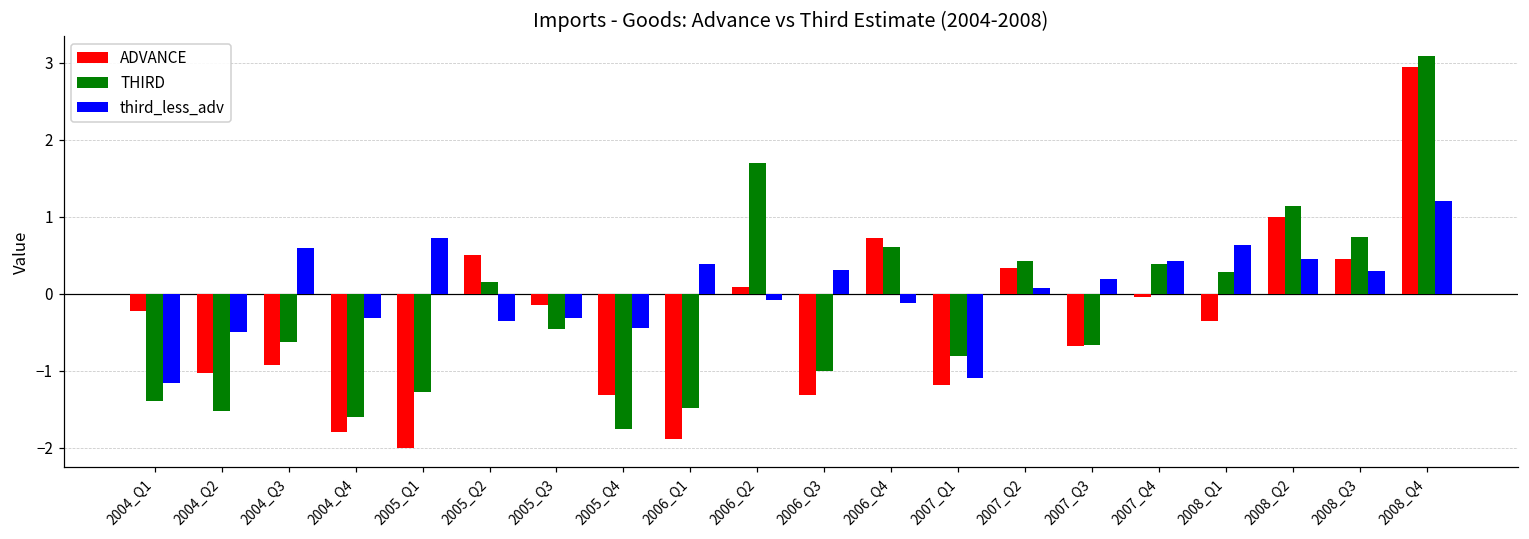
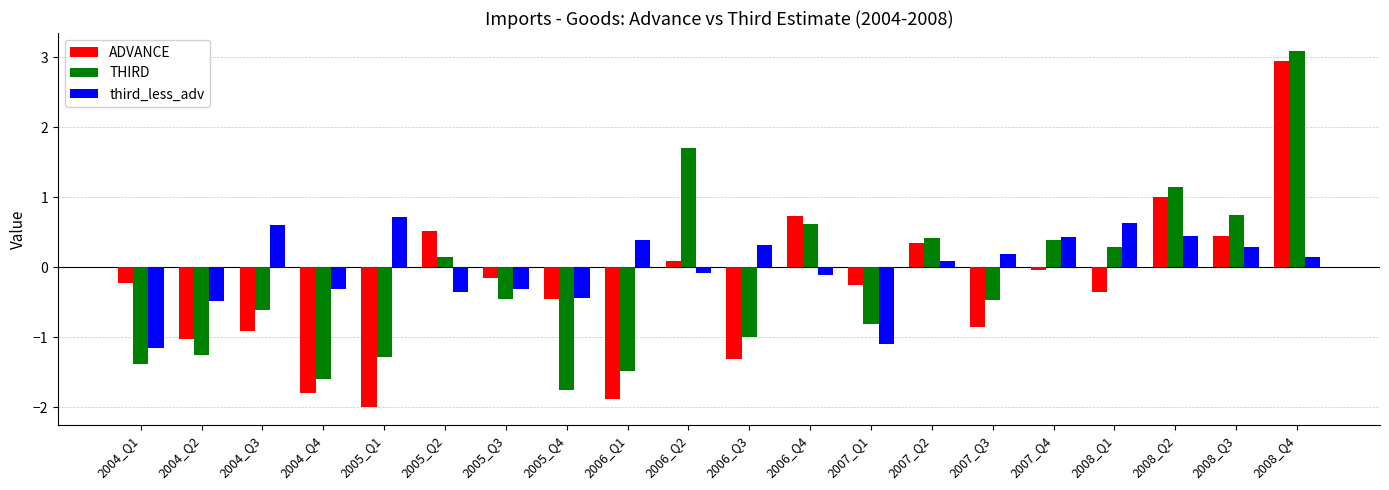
  {
    "ADVANCE": {
      "2004_Q1": -0.2,
      "2004_Q2": -1.0,
      "2004_Q3": -0.9,
      "2004_Q4": -1.8,
      "2005_Q1": -2.0,
      "2005_Q2": 0.5,
      "2005_Q3": -0.2,
-     "2005_Q4": -1.3,
+     "2005_Q4": -0.5,
      "2006_Q1": -1.9,
      "2006_Q2": 0.1,
      "2006_Q3": -1.3,
      "2006_Q4": 0.7,
-     "2007_Q1": -1.2,
+     "2007_Q1": -0.3,
      "2007_Q2": 0.3,
-     "2007_Q3": -0.7,
+     "2007_Q3": -0.9,
      "2007_Q4": 0.0,
      "2008_Q1": -0.4,
      "2008_Q2": 1.0,
      "2008_Q3": 0.5,
      "2008_Q4": 3.0
    },
    "THIRD": {
      "2004_Q1": -1.4,
-     "2004_Q2": -1.5,
+     "2004_Q2": -1.3,
      "2004_Q3": -0.6,
      "2004_Q4": -1.6,
      "2005_Q1": -1.3,
      "2005_Q2": 0.2,
      "2005_Q3": -0.5,
      "2005_Q4": -1.8,
      "2006_Q1": -1.5,
      "2006_Q2": 1.7,
      "2006_Q3": -1.0,
      "2006_Q4": 0.6,
      "2007_Q1": -0.8,
      "2007_Q2": 0.4,
-     "2007_Q3": -0.7,
+     "2007_Q3": -0.5,
      "2007_Q4": 0.4,
      "2008_Q1": 0.3,
      "2008_Q2": 1.1,
      "2008_Q3": 0.7,
      "2008_Q4": 3.1
    },
    "third_less_adv": {
      "2004_Q1": -1.2,
      "2004_Q2": -0.5,
      "2004_Q3": 0.6,
      "2004_Q4": -0.3,
      "2005_Q1": 0.7,
      "2005_Q2": -0.4,
      "2005_Q3": -0.3,
      "2005_Q4": -0.4,
      "2006_Q1": 0.4,
      "2006_Q2": -0.1,
      "2006_Q3": 0.3,
      "2006_Q4": -0.1,
      "2007_Q1": -1.1,
      "2007_Q2": 0.1,
      "2007_Q3": 0.2,
      "2007_Q4": 0.4,
      "2008_Q1": 0.6,
      "2008_Q2": 0.5,
      "2008_Q3": 0.3,
-     "2008_Q4": 1.2
+     "2008_Q4": 0.1
    }
  }
